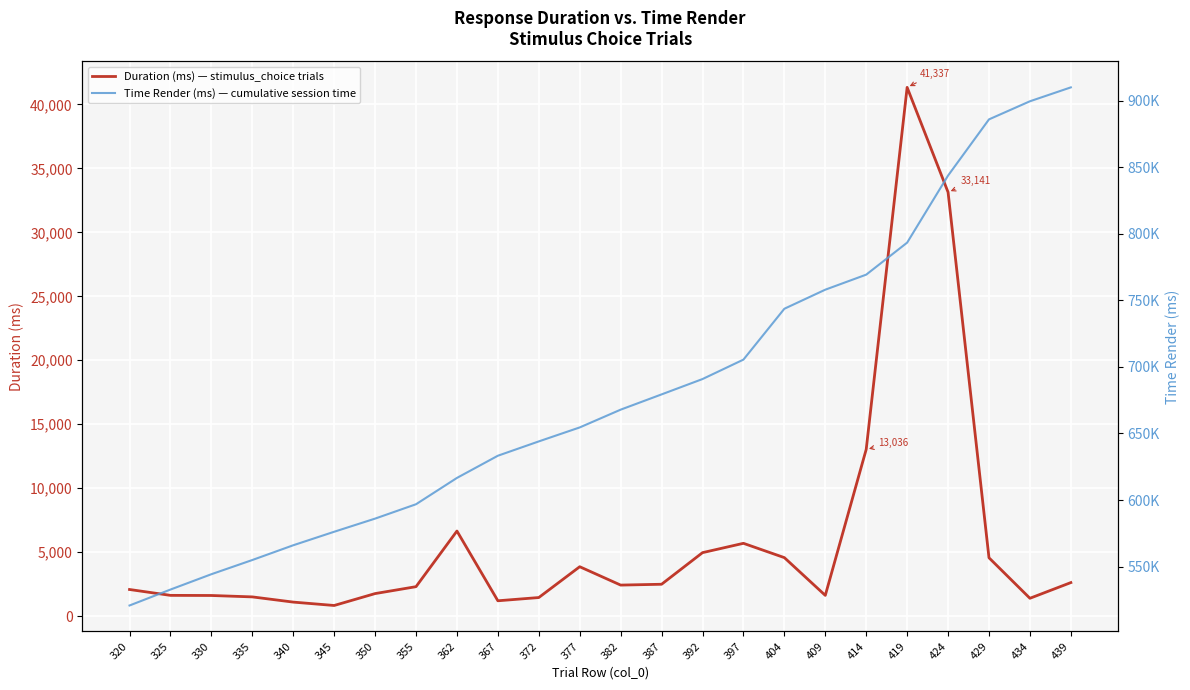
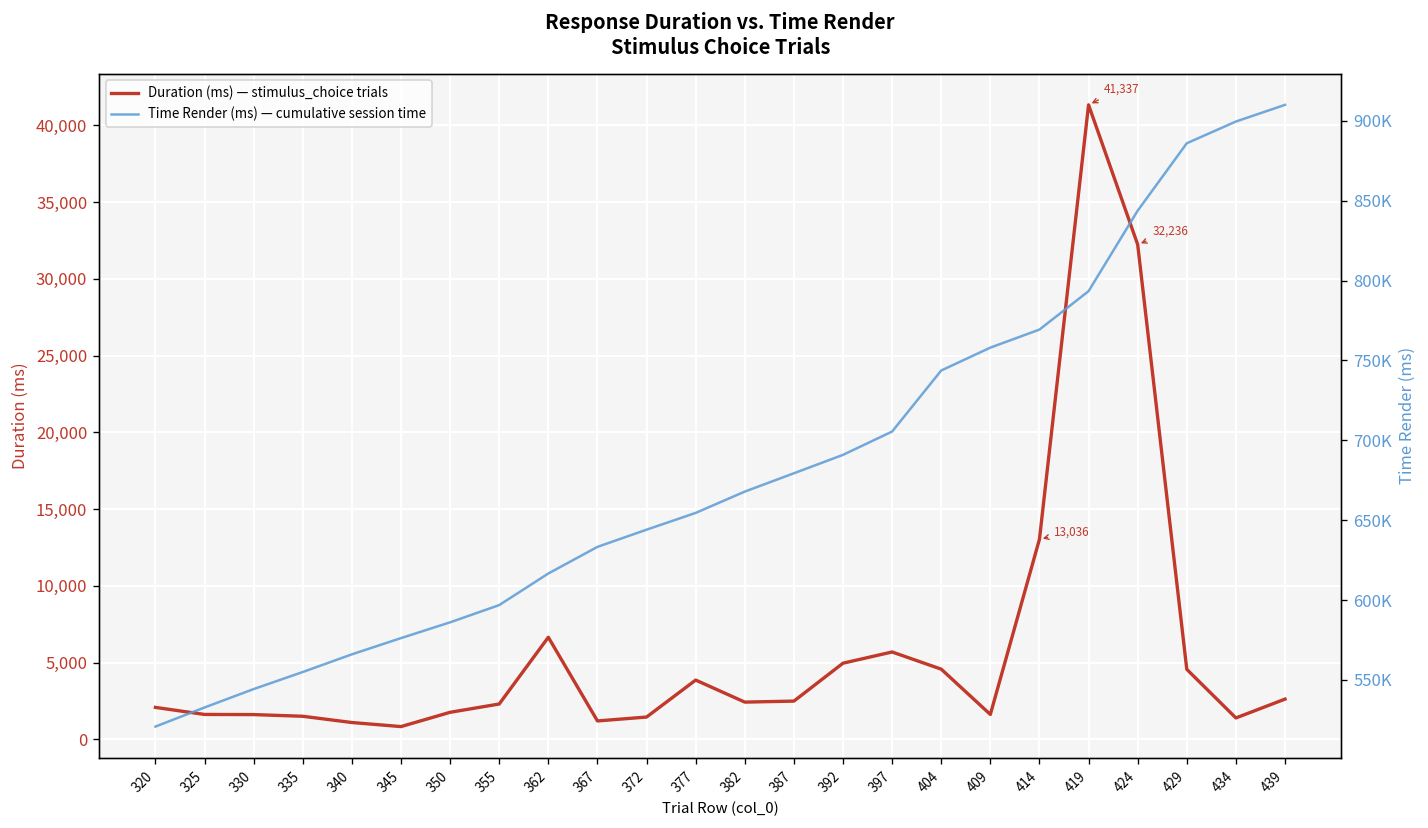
  {
    "Duration (ms) — stimulus_choice trials": {
      "414": "13,036",
      "419": "41,337",
-     "424": "33,141"
+     "424": "32,236"
    }
  }
